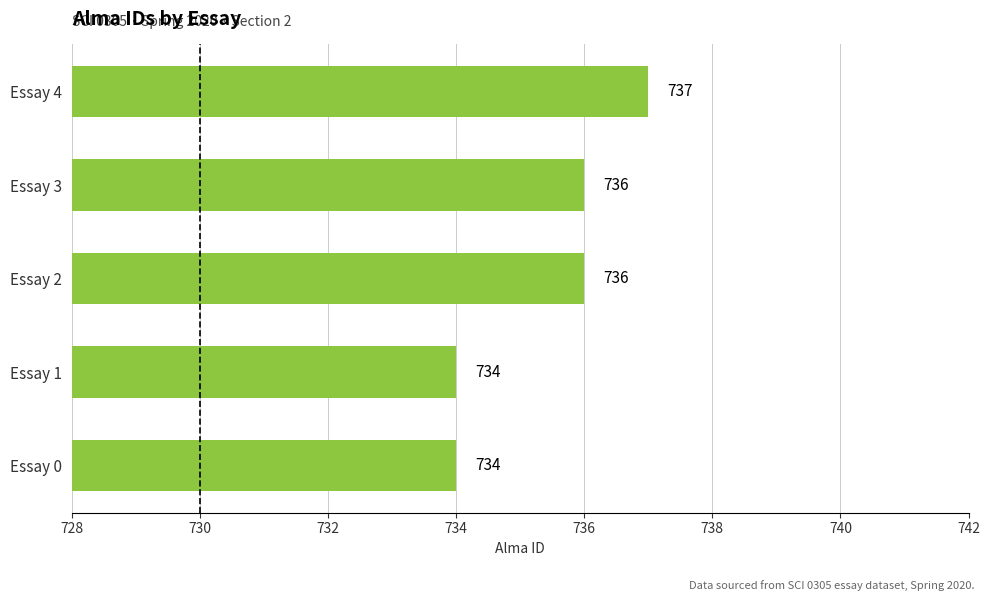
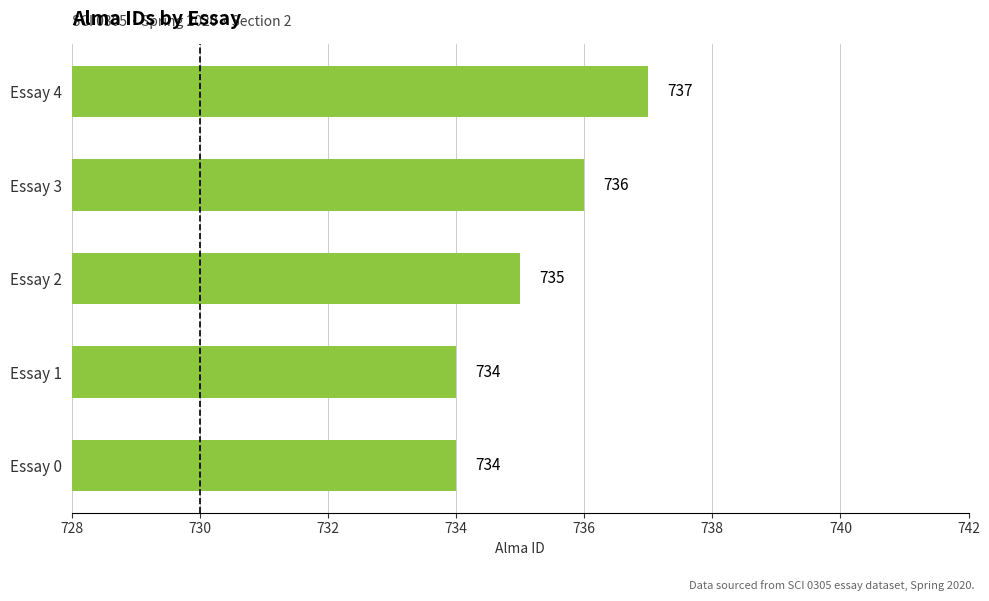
  {
    "Essay 4": 737,
    "Essay 3": 736,
-   "Essay 2": 736,
+   "Essay 2": 735,
    "Essay 1": 734,
    "Essay 0": 734
  }
